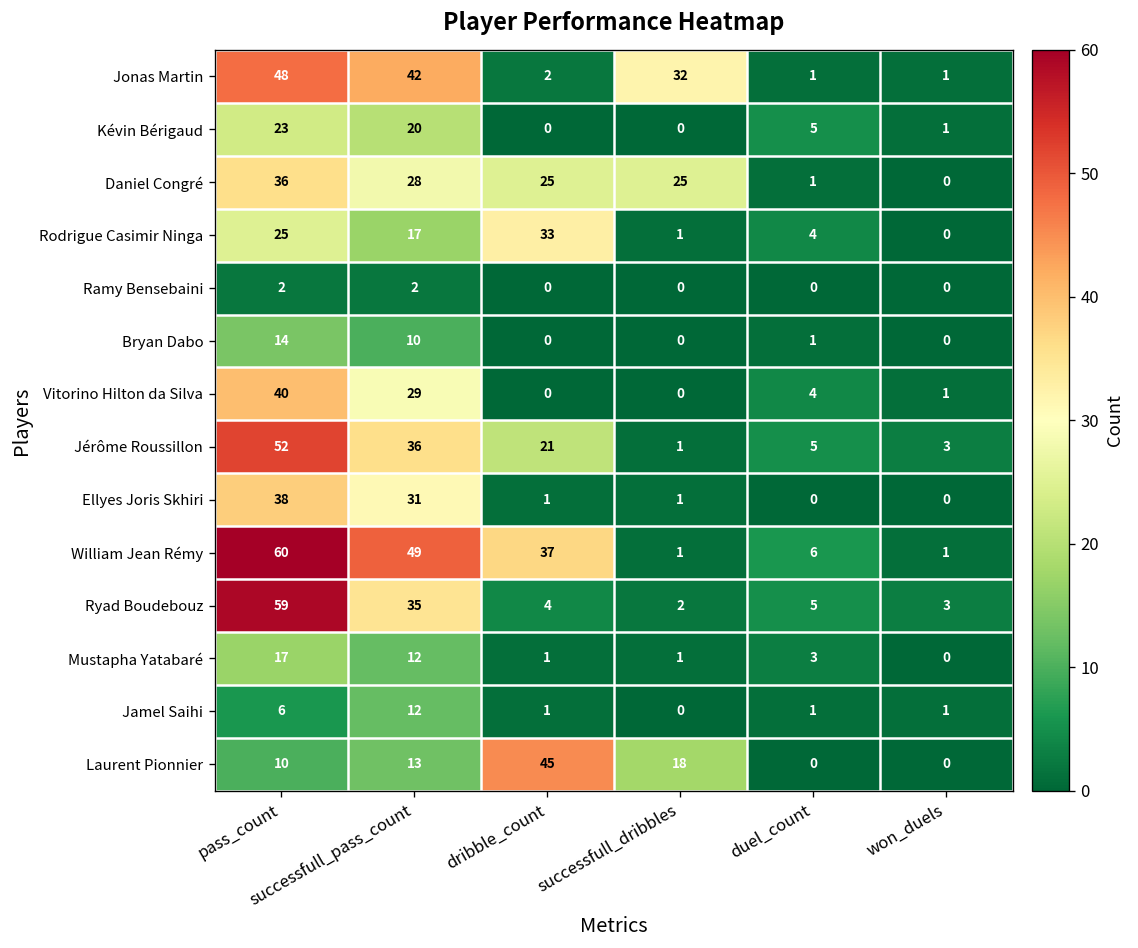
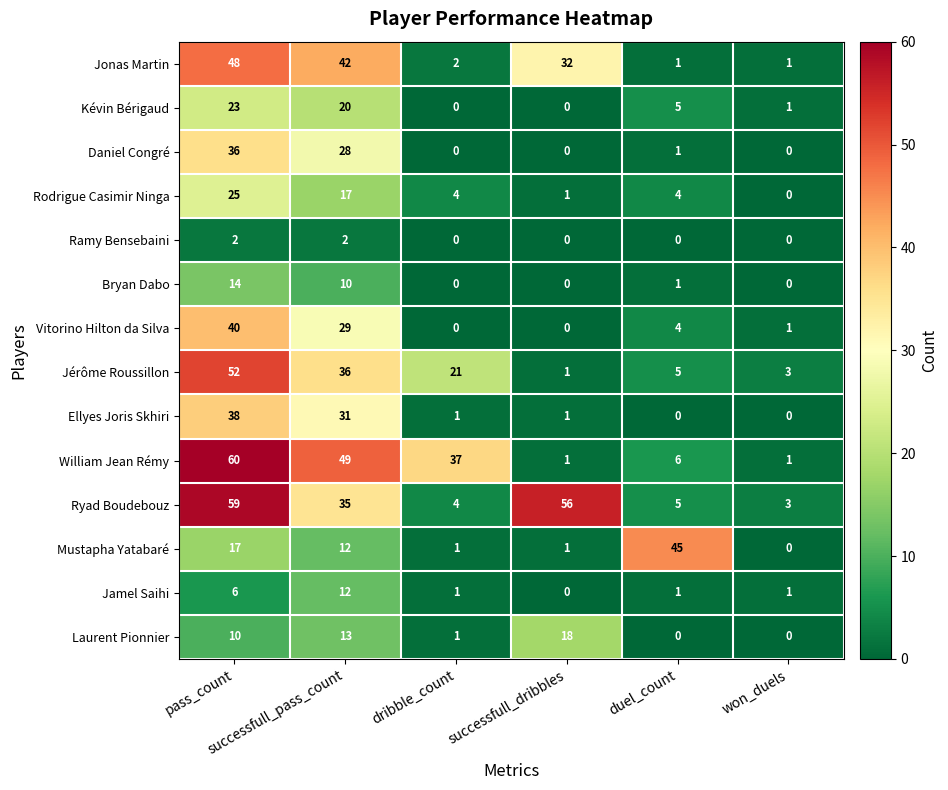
  {
    "Jonas Martin": {
      "pass_count": 48,
      "successfull_pass_count": 42,
      "dribble_count": 2,
      "successfull_dribbles": 32,
      "duel_count": 1,
      "won_duels": 1
    },
    "Kévin Bérigaud": {
      "pass_count": 23,
      "successfull_pass_count": 20,
      "dribble_count": 0,
      "successfull_dribbles": 0,
      "duel_count": 5,
      "won_duels": 1
    },
    "Daniel Congré": {
      "pass_count": 36,
      "successfull_pass_count": 28,
-     "dribble_count": 25,
-     "successfull_dribbles": 25,
+     "dribble_count": 0,
+     "successfull_dribbles": 0,
      "duel_count": 1,
      "won_duels": 0
    },
    "Rodrigue Casimir Ninga": {
      "pass_count": 25,
      "successfull_pass_count": 17,
-     "dribble_count": 33,
+     "dribble_count": 4,
      "successfull_dribbles": 1,
      "duel_count": 4,
      "won_duels": 0
    },
    "Ramy Bensebaini": {
      "pass_count": 2,
      "successfull_pass_count": 2,
      "dribble_count": 0,
      "successfull_dribbles": 0,
      "duel_count": 0,
      "won_duels": 0
    },
    "Bryan Dabo": {
      "pass_count": 14,
      "successfull_pass_count": 10,
      "dribble_count": 0,
      "successfull_dribbles": 0,
      "duel_count": 1,
      "won_duels": 0
    },
    "Vitorino Hilton da Silva": {
      "pass_count": 40,
      "successfull_pass_count": 29,
      "dribble_count": 0,
      "successfull_dribbles": 0,
      "duel_count": 4,
      "won_duels": 1
    },
    "Jérôme Roussillon": {
      "pass_count": 52,
      "successfull_pass_count": 36,
      "dribble_count": 21,
      "successfull_dribbles": 1,
      "duel_count": 5,
      "won_duels": 3
    },
    "Ellyes Joris Skhiri": {
      "pass_count": 38,
      "successfull_pass_count": 31,
      "dribble_count": 1,
      "successfull_dribbles": 1,
      "duel_count": 0,
      "won_duels": 0
    },
    "William Jean Rémy": {
      "pass_count": 60,
      "successfull_pass_count": 49,
      "dribble_count": 37,
      "successfull_dribbles": 1,
      "duel_count": 6,
      "won_duels": 1
    },
    "Ryad Boudebouz": {
      "pass_count": 59,
      "successfull_pass_count": 35,
      "dribble_count": 4,
-     "successfull_dribbles": 2,
+     "successfull_dribbles": 56,
      "duel_count": 5,
      "won_duels": 3
    },
    "Mustapha Yatabaré": {
      "pass_count": 17,
      "successfull_pass_count": 12,
      "dribble_count": 1,
      "successfull_dribbles": 1,
-     "duel_count": 3,
+     "duel_count": 45,
      "won_duels": 0
    },
    "Jamel Saihi": {
      "pass_count": 6,
      "successfull_pass_count": 12,
      "dribble_count": 1,
      "successfull_dribbles": 0,
      "duel_count": 1,
      "won_duels": 1
    },
    "Laurent Pionnier": {
      "pass_count": 10,
      "successfull_pass_count": 13,
-     "dribble_count": 45,
+     "dribble_count": 1,
      "successfull_dribbles": 18,
      "duel_count": 0,
      "won_duels": 0
    }
  }
